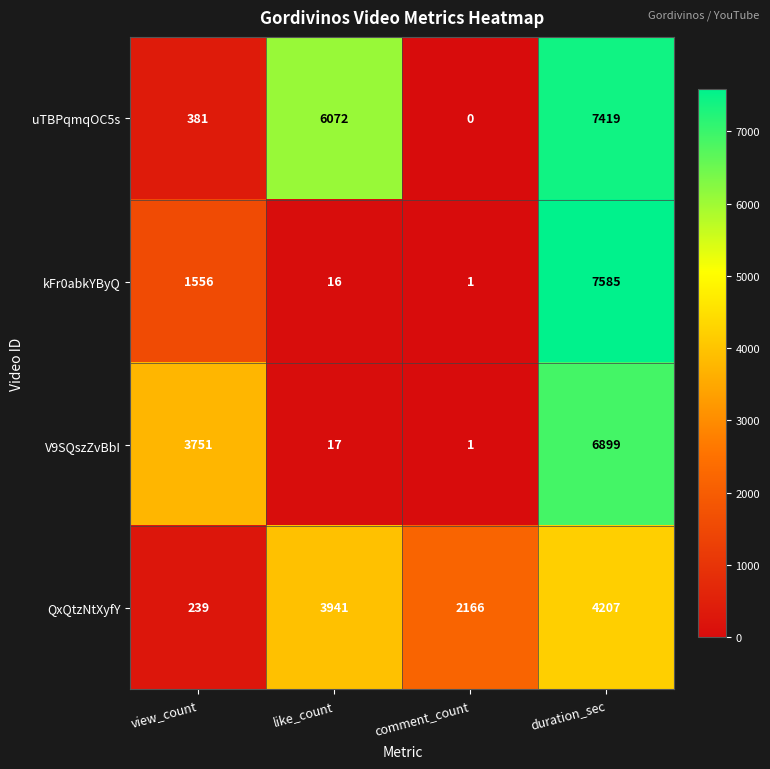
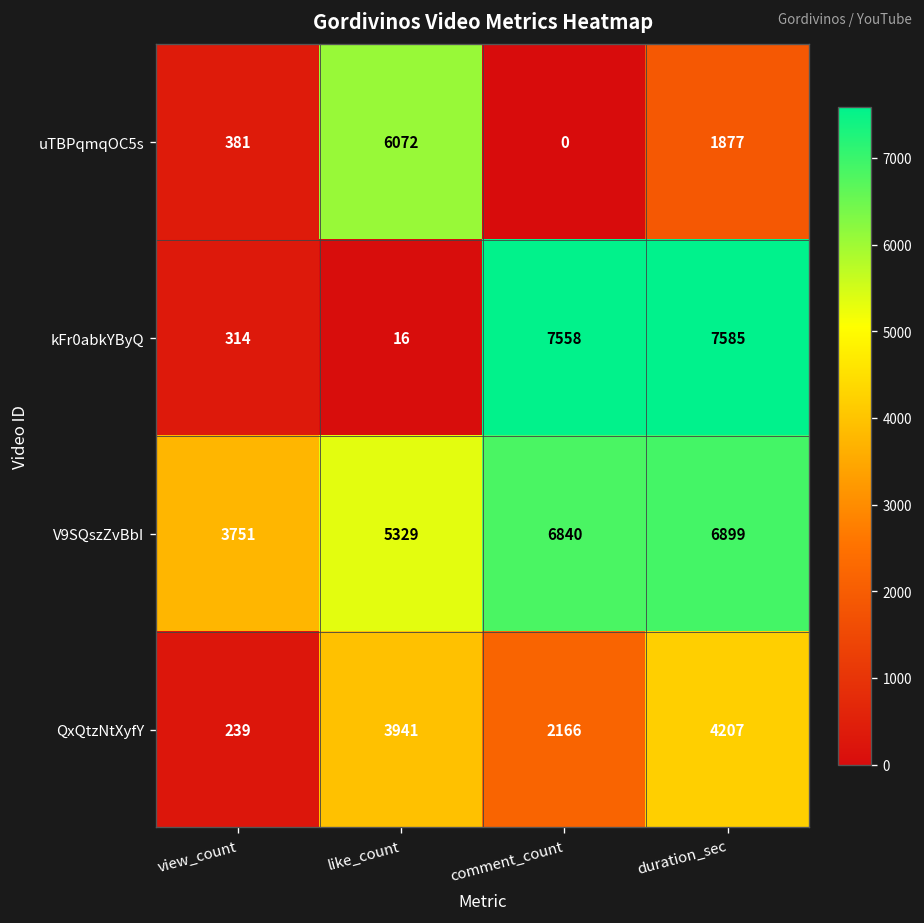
  {
    "uTBPqmqOC5s": {
      "view_count": 381,
      "like_count": 6072,
      "comment_count": 0,
-     "duration_sec": 7419
+     "duration_sec": 1877
    },
    "kFr0abkYByQ": {
-     "view_count": 1556,
+     "view_count": 314,
      "like_count": 16,
-     "comment_count": 1,
+     "comment_count": 7558,
      "duration_sec": 7585
    },
    "V9SQszZvBbI": {
      "view_count": 3751,
-     "like_count": 17,
-     "comment_count": 1,
+     "like_count": 5329,
+     "comment_count": 6840,
      "duration_sec": 6899
    },
    "QxQtzNtXyfY": {
      "view_count": 239,
      "like_count": 3941,
      "comment_count": 2166,
      "duration_sec": 4207
    }
  }
